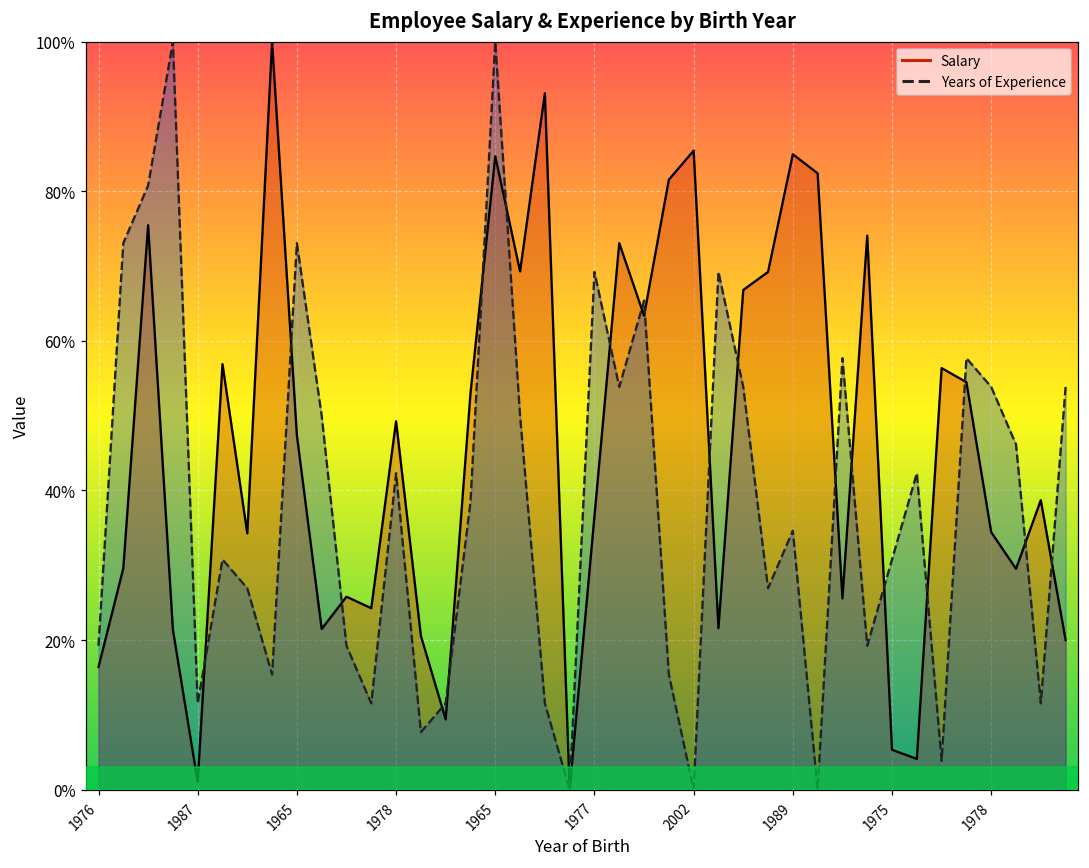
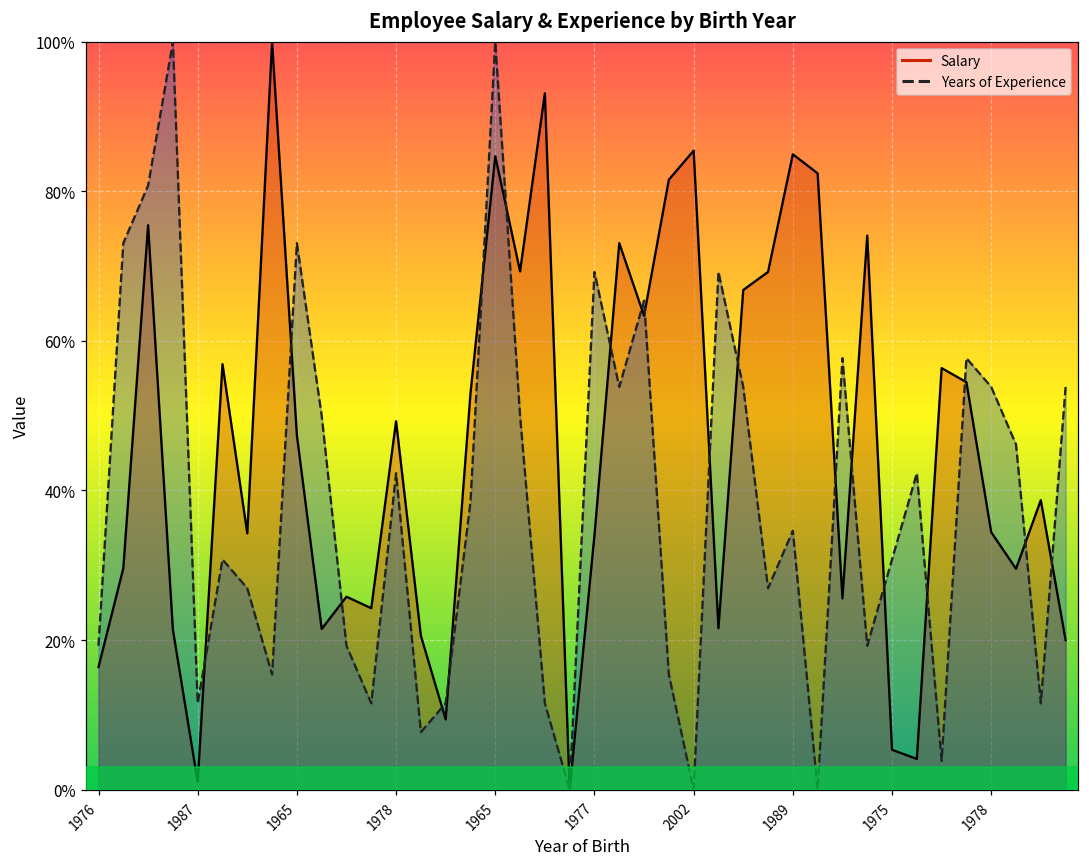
  {
    "Salary": {
-     "1977": "37%",
+     "1977": "34%",
      "2002": "85%",
      "1989": "85%"
    }
  }
